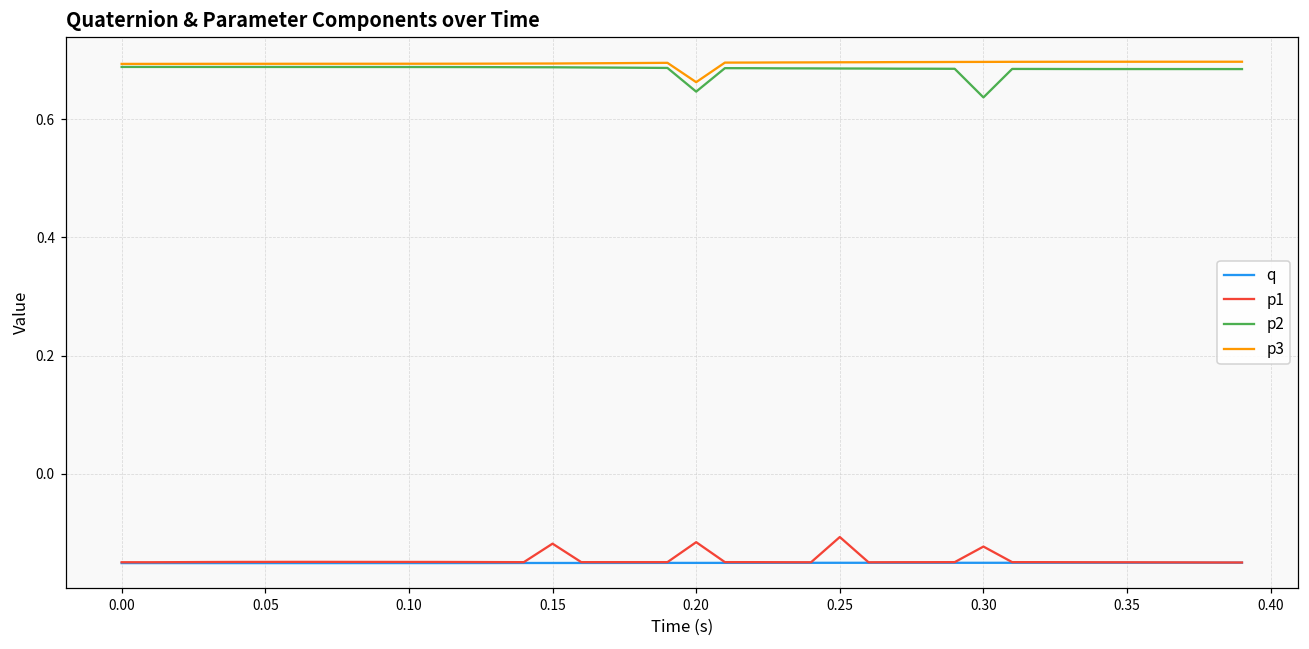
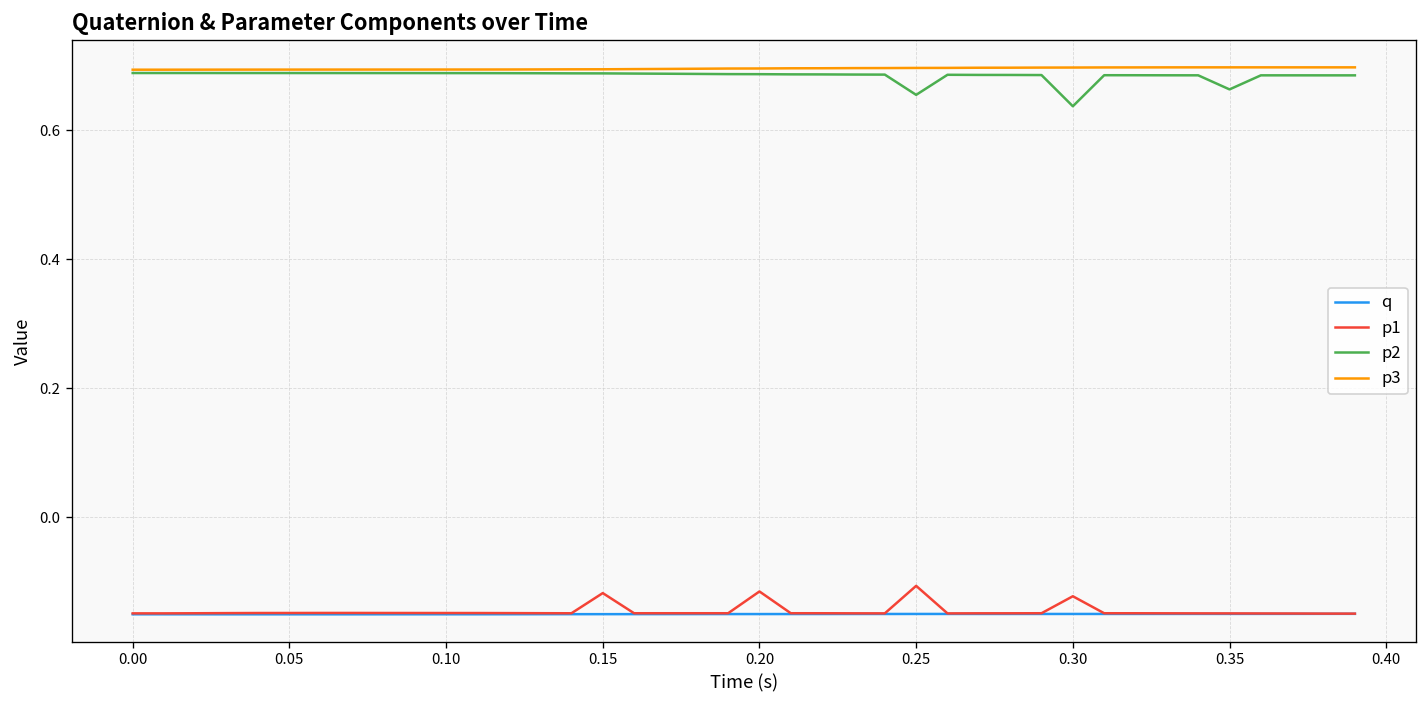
  {
    "q": {
      "0.15": -0.15,
      "0.20": -0.15,
      "0.25": -0.15,
      "0.30": -0.15
    },
    "p1": {
      "0.15": -0.12,
      "0.20": -0.12,
      "0.25": -0.11,
      "0.30": -0.12
    },
    "p2": {
      "0.00": 0.69,
      "0.05": 0.69,
      "0.10": 0.69,
      "0.15": 0.69,
-     "0.20": 0.65,
-     "0.25": 0.69,
+     "0.20": 0.69,
+     "0.25": 0.65,
      "0.30": 0.64,
-     "0.35": 0.68
+     "0.35": 0.66
    },
    "p3": {
      "0.00": 0.69,
      "0.05": 0.69,
      "0.10": 0.69,
      "0.15": 0.69,
-     "0.20": 0.66,
+     "0.20": 0.70,
      "0.25": 0.70,
      "0.30": 0.70,
      "0.35": 0.70
    }
  }
